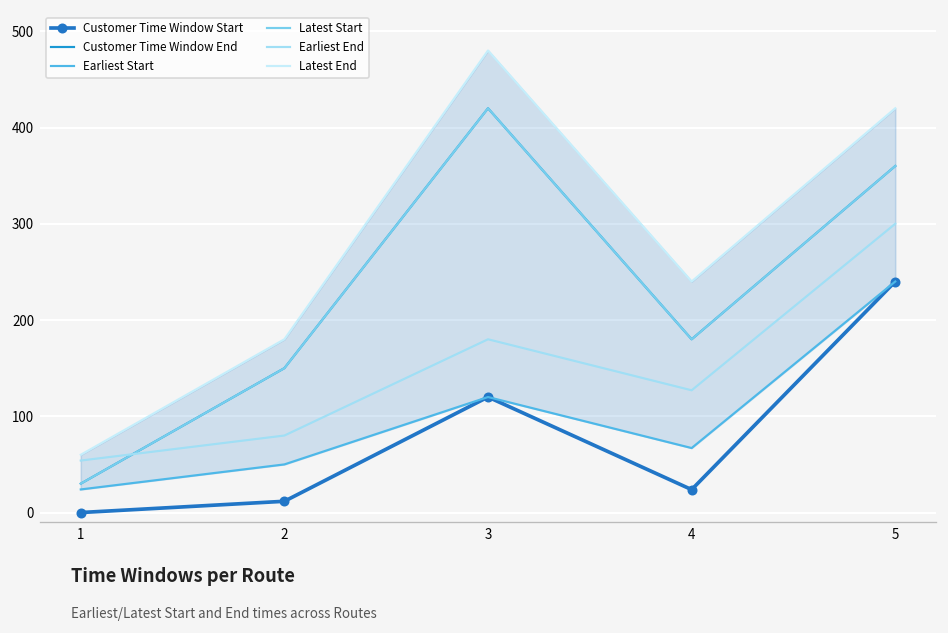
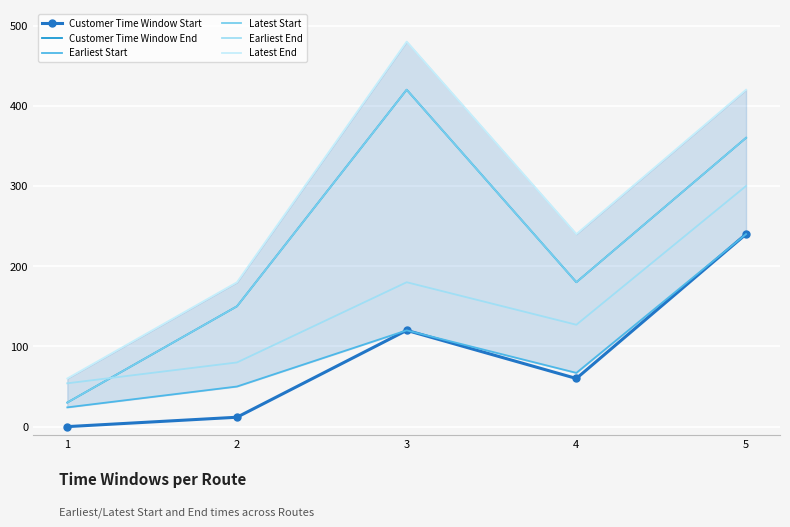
  {
    "Customer Time Window Start": {
      "1": 0,
      "2": 10,
-     "4": 20
+     "4": 60
    }
  }
